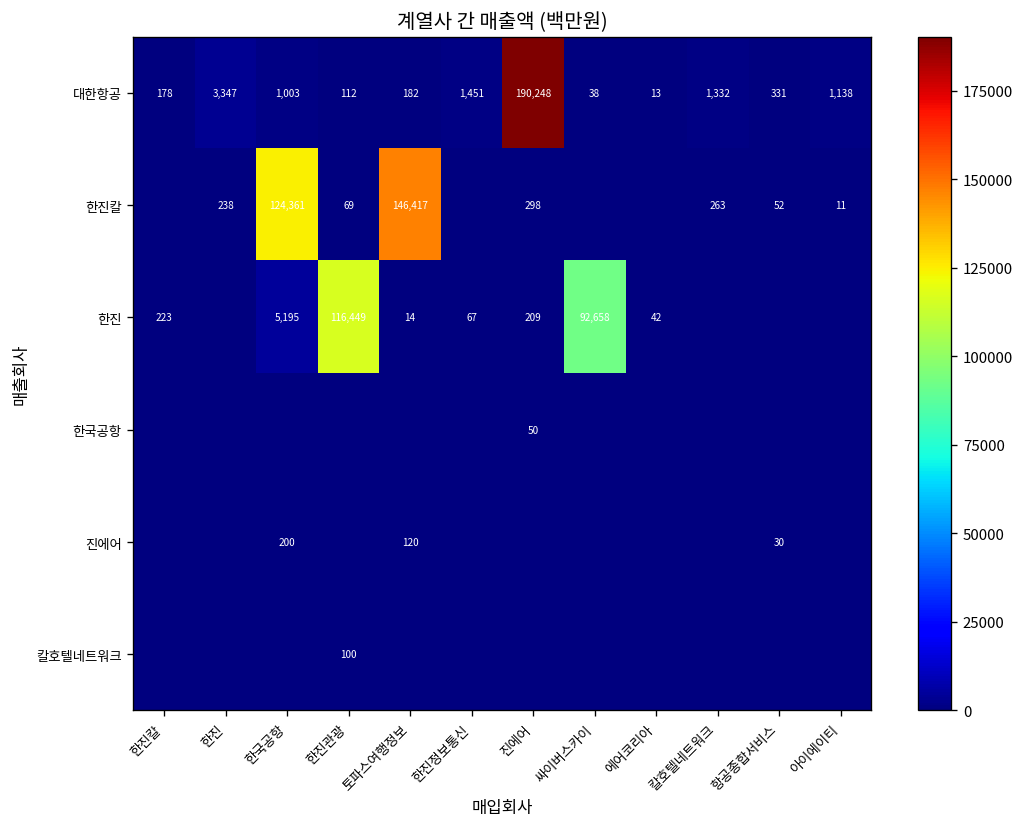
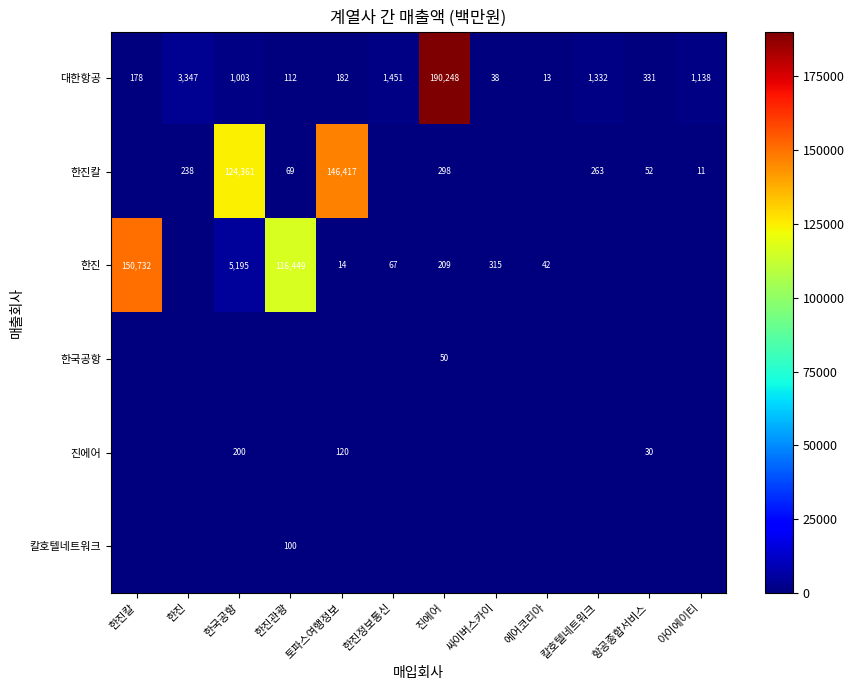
  {
    "대한항공": {
      "한진칼": "178",
      "한진": "3,347",
      "한국공항": "1,003",
      "한진관광": "112",
      "토파스여행정보": "182",
      "한진정보통신": "1,451",
      "진에어": "190,248",
      "싸이버스카이": "38",
      "에어코리아": "13",
      "칼호텔네트워크": "1,332",
      "항공종합서비스": "331",
      "아이에이티": "1,138"
    },
    "한진칼": {
      "한진": "238",
      "한국공항": "124,361",
      "한진관광": "69",
      "토파스여행정보": "146,417",
      "진에어": "298",
      "칼호텔네트워크": "263",
      "항공종합서비스": "52",
      "아이에이티": "11"
    },
    "한진": {
-     "한진칼": "223",
+     "한진칼": "150,732",
      "한국공항": "5,195",
      "한진관광": "116,449",
      "토파스여행정보": "14",
      "한진정보통신": "67",
      "진에어": "209",
-     "싸이버스카이": "92,658",
+     "싸이버스카이": "315",
      "에어코리아": "42"
    },
    "한국공항": {
      "진에어": "50"
    },
    "진에어": {
      "한국공항": "200",
      "토파스여행정보": "120",
      "항공종합서비스": "30"
    },
    "칼호텔네트워크": {
      "한진관광": "100"
    }
  }
